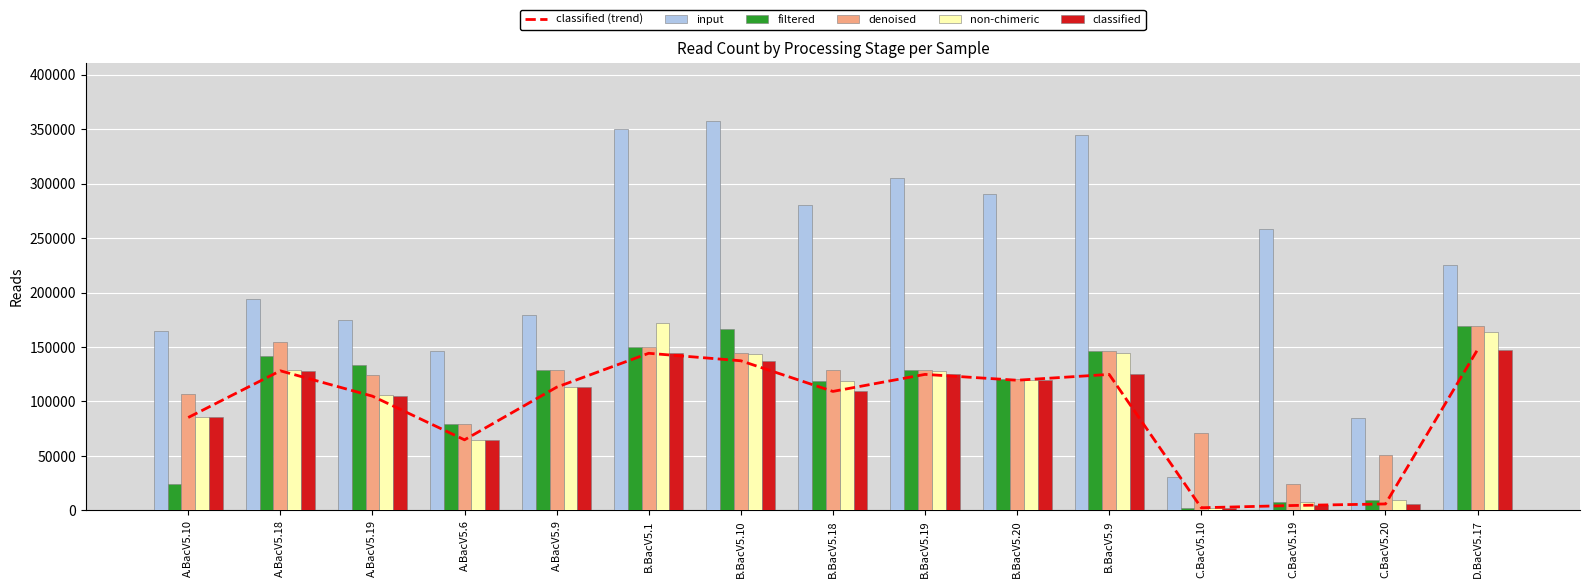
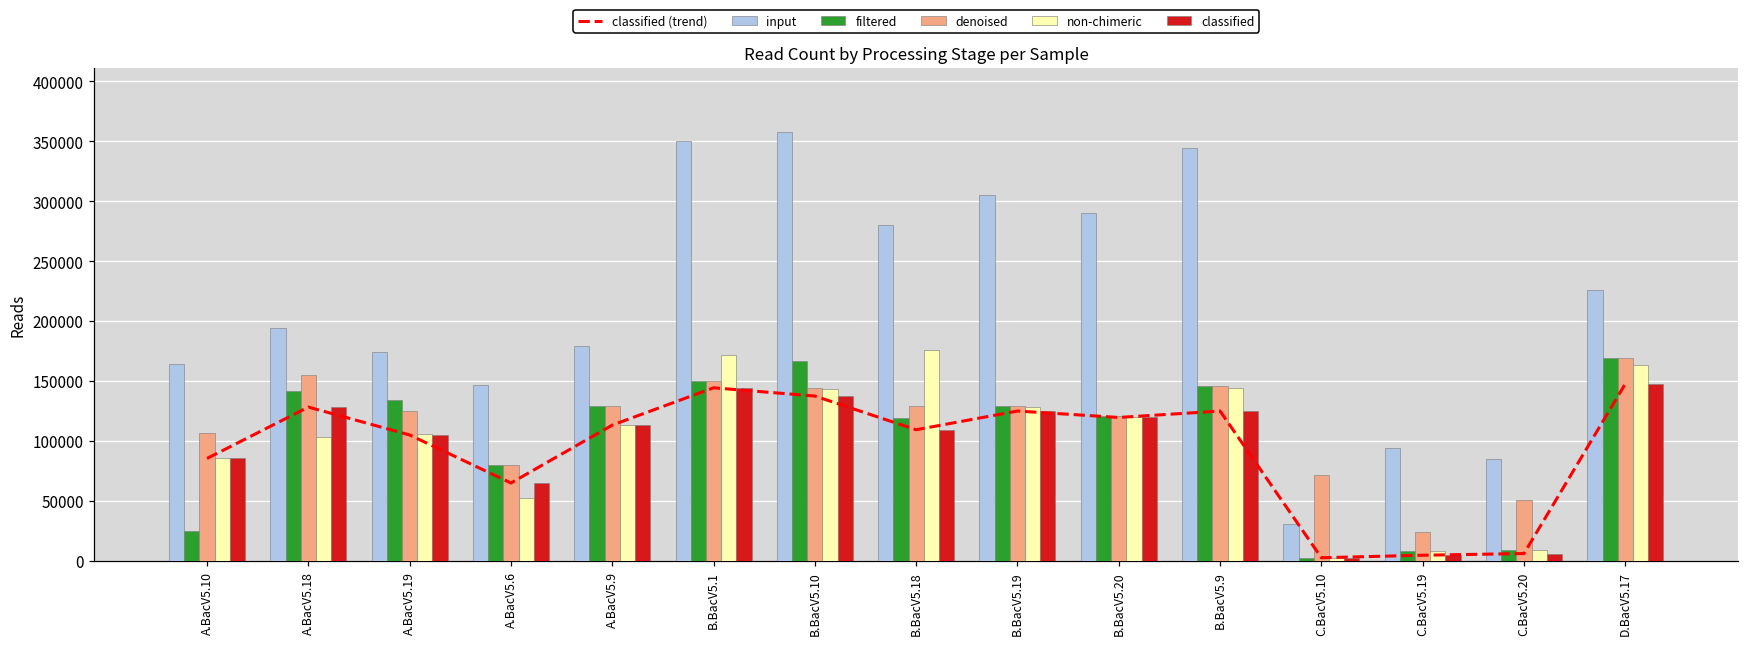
  {
    "input": {
      "A.BacV5.10": 164000,
      "A.BacV5.18": 194000,
      "A.BacV5.19": 174000,
      "A.BacV5.6": 146000,
      "A.BacV5.9": 179000,
      "B.BacV5.1": 350000,
      "B.BacV5.10": 358000,
      "B.BacV5.18": 280000,
      "B.BacV5.19": 305000,
      "B.BacV5.20": 290000,
      "B.BacV5.9": 344000,
      "C.BacV5.10": 31000,
-     "C.BacV5.19": 258000,
+     "C.BacV5.19": 94000,
      "C.BacV5.20": 85000,
      "D.BacV5.17": 226000
    },
    "filtered": {
      "A.BacV5.10": 24000,
      "A.BacV5.18": 141000,
      "A.BacV5.19": 134000,
      "A.BacV5.6": 80000,
      "A.BacV5.9": 129000,
      "B.BacV5.1": 150000,
      "B.BacV5.10": 166000,
      "B.BacV5.18": 119000,
      "B.BacV5.19": 129000,
      "B.BacV5.20": 121000,
      "B.BacV5.9": 146000,
      "C.BacV5.10": 3000,
      "C.BacV5.19": 8000,
      "C.BacV5.20": 9000,
      "D.BacV5.17": 169000
    },
    "denoised": {
      "A.BacV5.10": 107000,
      "A.BacV5.18": 155000,
      "A.BacV5.19": 125000,
      "A.BacV5.6": 80000,
      "A.BacV5.9": 129000,
      "B.BacV5.1": 150000,
      "B.BacV5.10": 144000,
      "B.BacV5.18": 129000,
      "B.BacV5.19": 129000,
      "B.BacV5.20": 121000,
      "B.BacV5.9": 146000,
      "C.BacV5.10": 71000,
      "C.BacV5.19": 24000,
      "C.BacV5.20": 51000,
      "D.BacV5.17": 169000
    },
    "non-chimeric": {
      "A.BacV5.10": 85000,
-     "A.BacV5.18": 128000,
+     "A.BacV5.18": 103000,
      "A.BacV5.19": 106000,
-     "A.BacV5.6": 65000,
+     "A.BacV5.6": 52000,
      "A.BacV5.9": 113000,
      "B.BacV5.1": 172000,
      "B.BacV5.10": 143000,
-     "B.BacV5.18": 119000,
+     "B.BacV5.18": 175000,
      "B.BacV5.19": 128000,
      "B.BacV5.20": 120000,
      "B.BacV5.9": 144000,
      "C.BacV5.10": 3000,
      "C.BacV5.19": 8000,
      "C.BacV5.20": 9000,
      "D.BacV5.17": 164000
    }
  }
